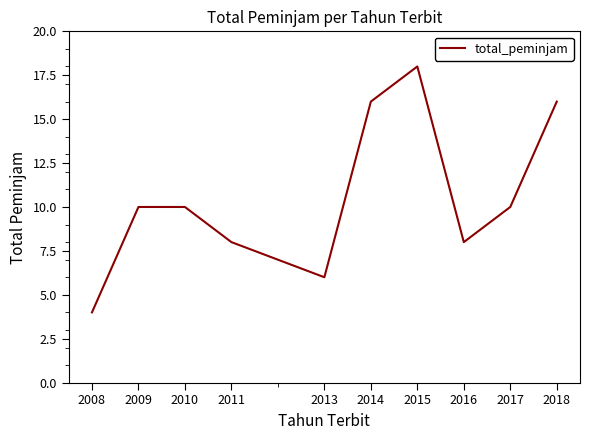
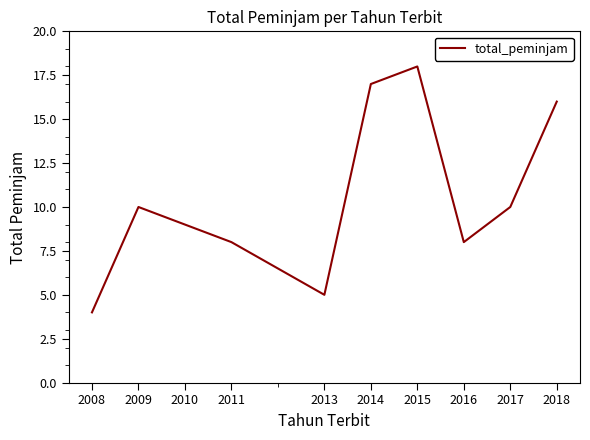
  {
    "2008": 4,
    "2009": 10,
-   "2010": 10,
+   "2010": 9,
    "2011": 8,
-   "2013": 6,
-   "2014": 16,
+   "2013": 5,
+   "2014": 17,
    "2015": 18,
    "2016": 8,
    "2017": 10,
    "2018": 16
  }
